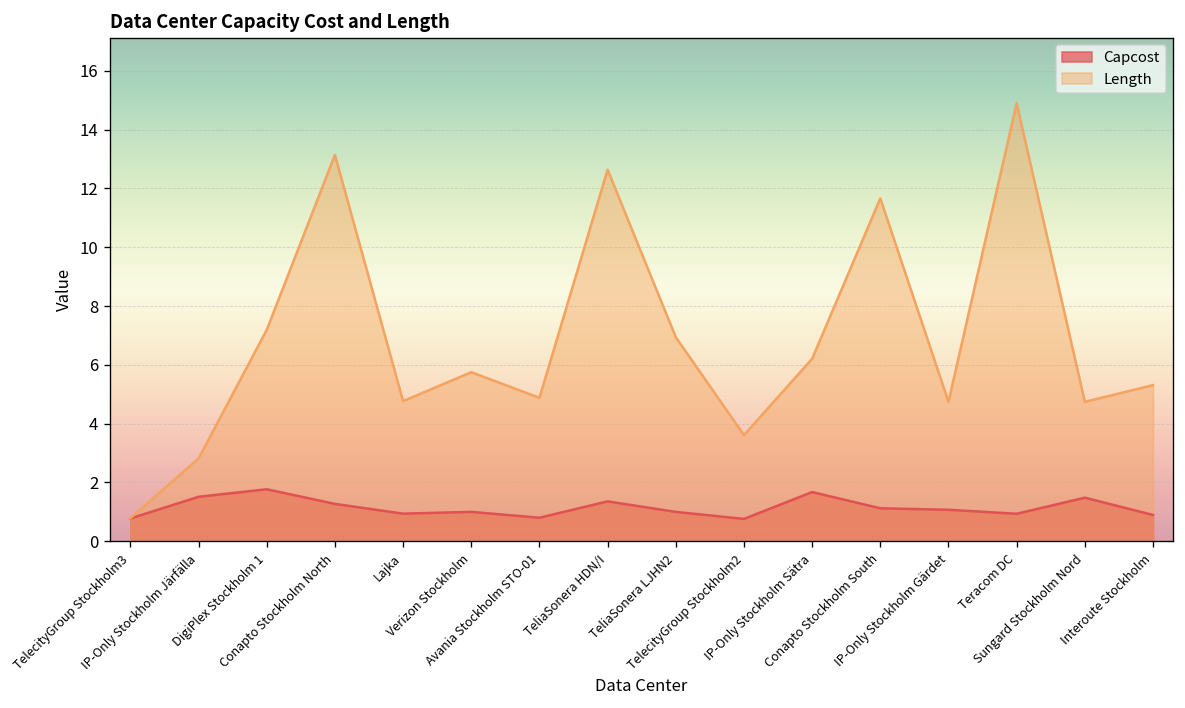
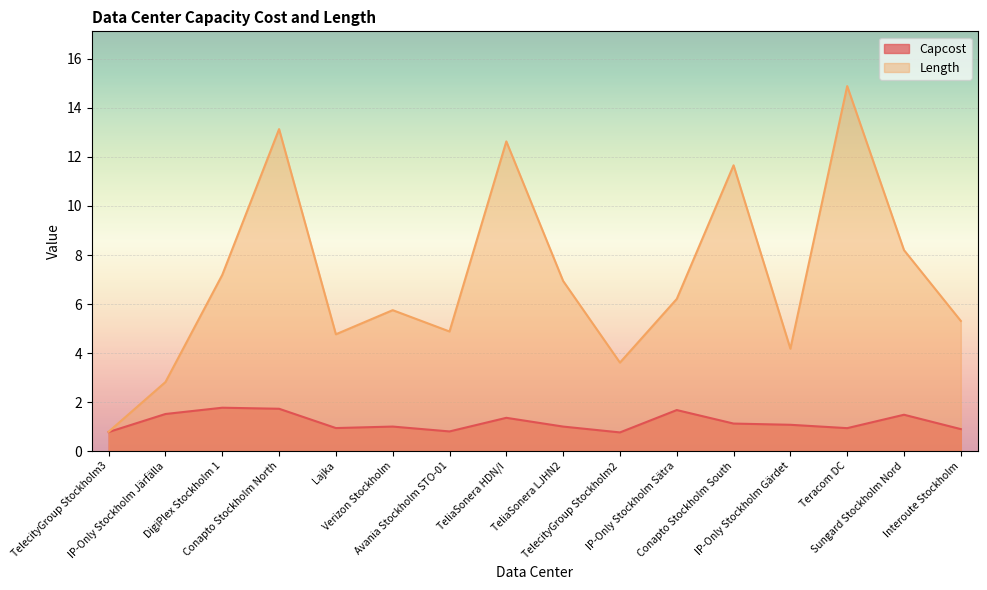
  {
    "Capcost": {
      "IP-Only Stockholm Järfälla": 1.5,
      "DigiPlex Stockholm 1": 1.8,
-     "Conapto Stockholm North": 1.3,
+     "Conapto Stockholm North": 1.7,
      "Lajka": 0.9,
      "Verizon Stockholm": 1.0,
      "Avania Stockholm STO-01": 0.8,
      "TeliaSonera HDN/I": 1.4,
      "TeliaSonera LJHN2": 1.0,
      "TelecityGroup Stockholm2": 0.8,
      "IP-Only Stockholm Sätra": 1.7,
      "Conapto Stockholm South": 1.1,
      "IP-Only Stockholm Gärdet": 1.1,
      "Teracom DC": 0.9,
      "Sungard Stockholm Nord": 1.5,
      "Interoute Stockholm": 0.9
    },
    "Length": {
      "IP-Only Stockholm Järfälla": 2.8,
      "DigiPlex Stockholm 1": 7.2,
      "Conapto Stockholm North": 13.1,
      "Lajka": 4.8,
      "Verizon Stockholm": 5.7,
      "Avania Stockholm STO-01": 4.9,
      "TeliaSonera HDN/I": 12.6,
      "TeliaSonera LJHN2": 6.9,
      "TelecityGroup Stockholm2": 3.6,
      "IP-Only Stockholm Sätra": 6.2,
      "Conapto Stockholm South": 11.7,
-     "IP-Only Stockholm Gärdet": 4.7,
+     "IP-Only Stockholm Gärdet": 4.2,
      "Teracom DC": 14.9,
-     "Sungard Stockholm Nord": 4.7,
+     "Sungard Stockholm Nord": 8.2,
      "Interoute Stockholm": 5.3
    }
  }
